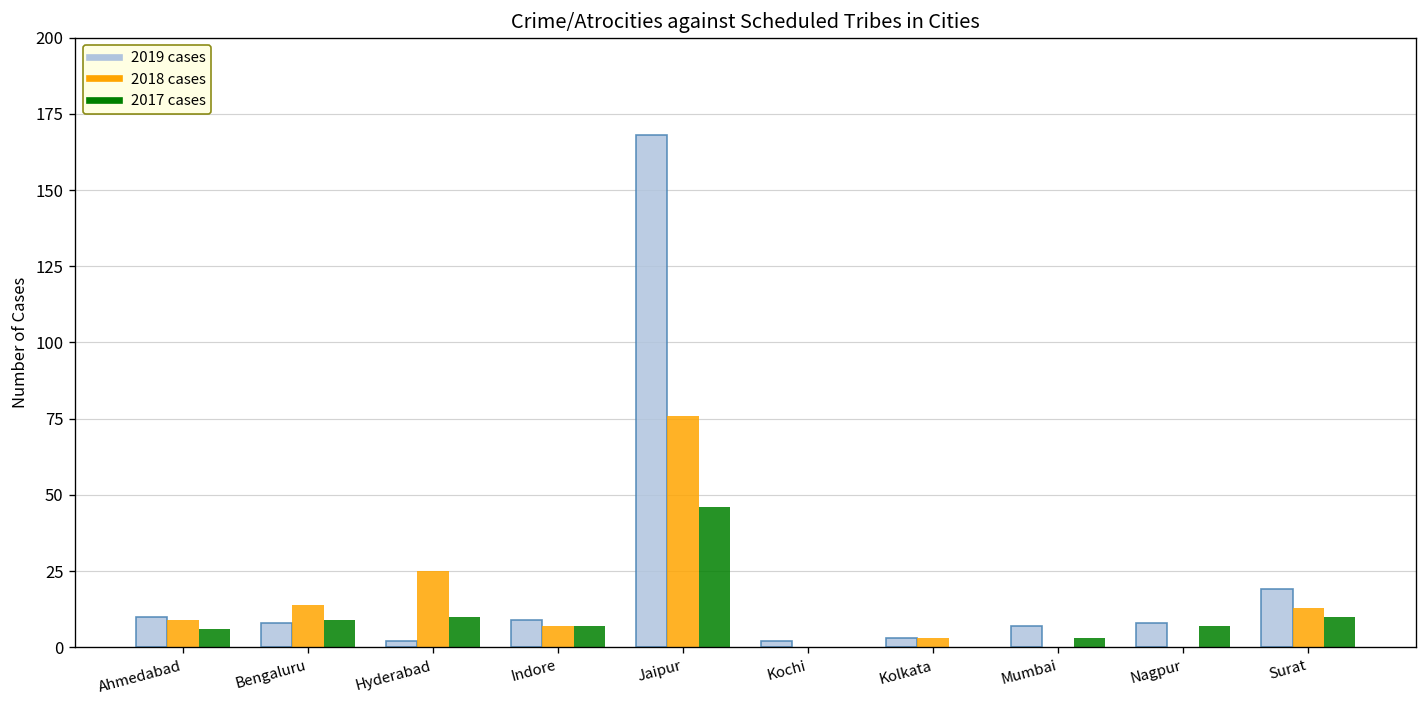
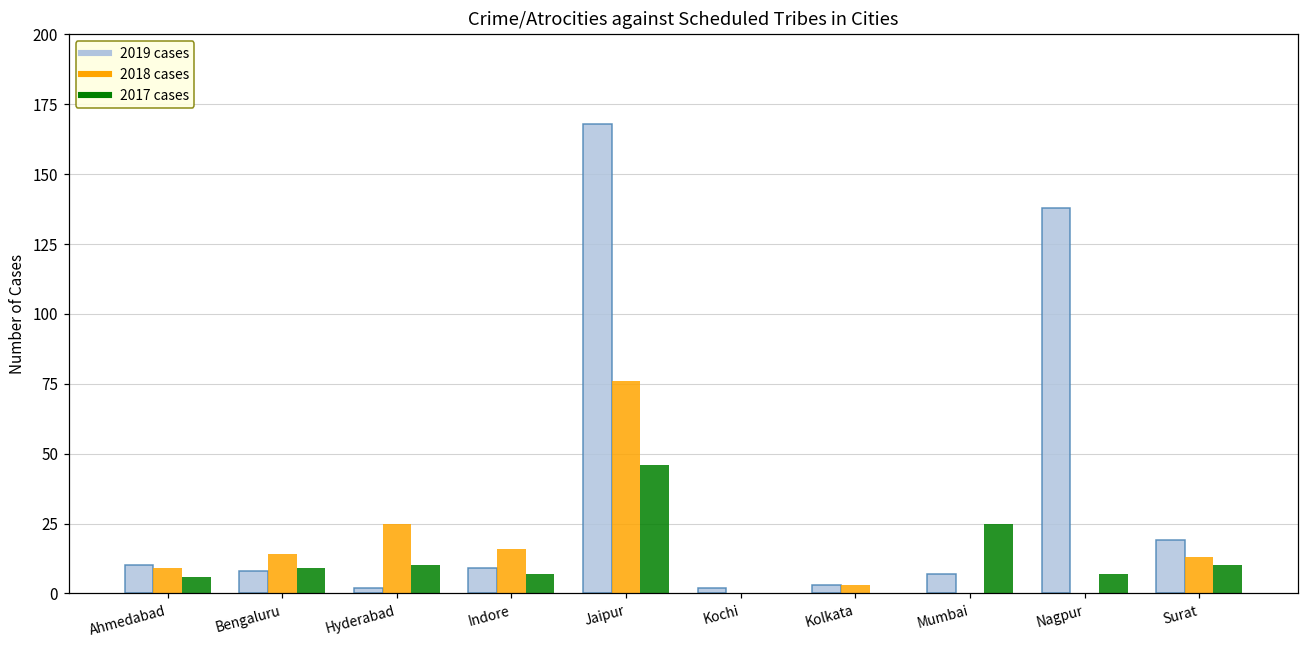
  {
    "2019 cases": {
      "Ahmedabad": 10,
      "Bengaluru": 8,
      "Hyderabad": 2,
      "Indore": 9,
      "Jaipur": 168,
      "Kochi": 2,
      "Kolkata": 3,
      "Mumbai": 7,
-     "Nagpur": 8,
+     "Nagpur": 138,
      "Surat": 19
    },
    "2018 cases": {
      "Ahmedabad": 9,
      "Bengaluru": 14,
      "Hyderabad": 25,
-     "Indore": 7,
+     "Indore": 16,
      "Jaipur": 76,
      "Kochi": 0,
      "Kolkata": 3,
      "Mumbai": 0,
      "Nagpur": 0,
      "Surat": 13
    },
    "2017 cases": {
      "Ahmedabad": 6,
      "Bengaluru": 9,
      "Hyderabad": 10,
      "Indore": 7,
      "Jaipur": 46,
      "Kochi": 0,
      "Kolkata": 0,
-     "Mumbai": 3,
+     "Mumbai": 25,
      "Nagpur": 7,
      "Surat": 10
    }
  }
